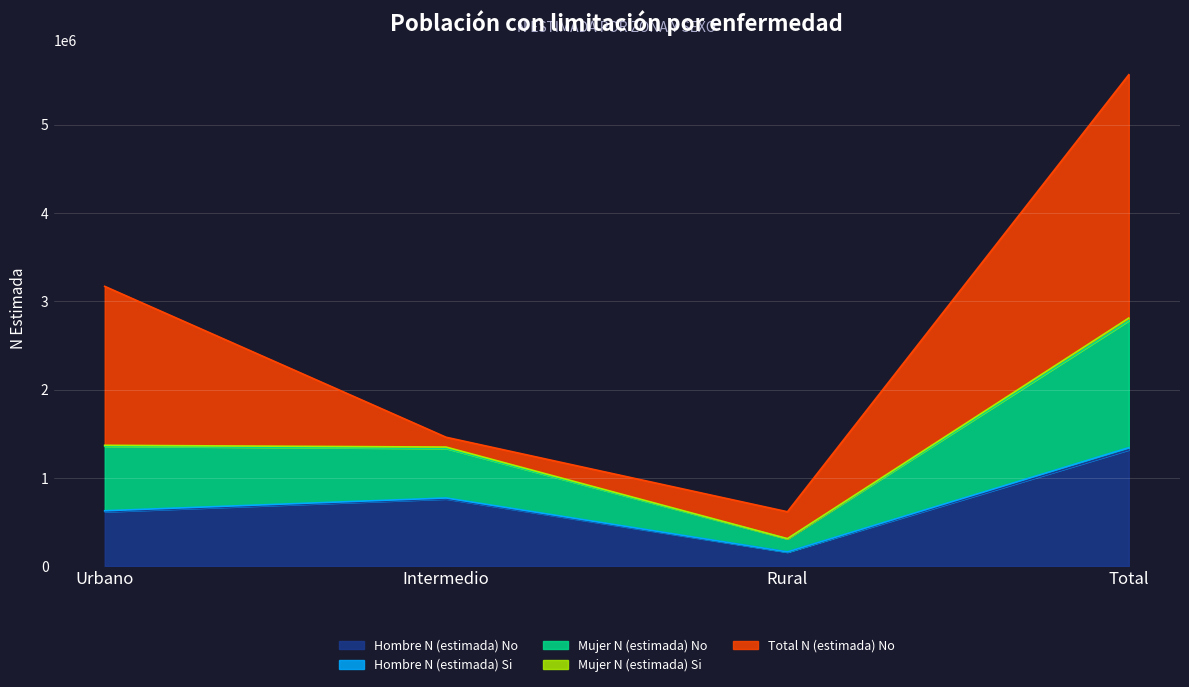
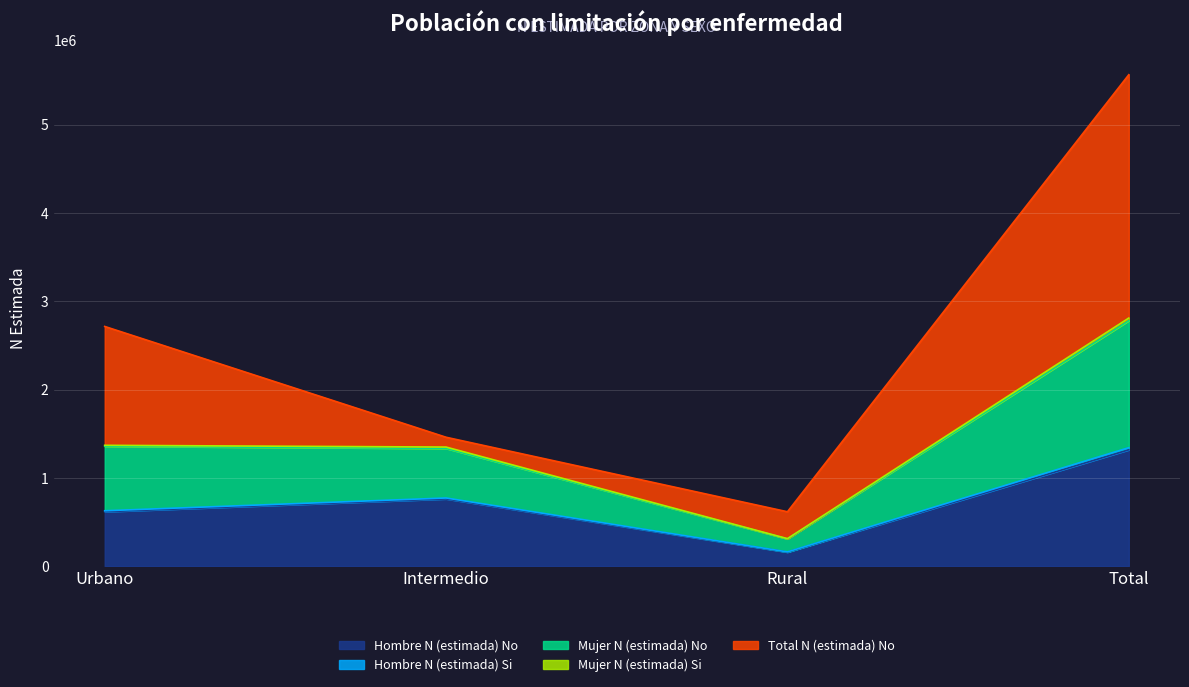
  {
    "Mujer N (estimada) No": {
      "Total": 1400000
    },
    "Mujer N (estimada) Si": {
      "Total": 0
    },
    "Total N (estimada) No": {
-     "Urbano": 1800000,
+     "Urbano": 1300000,
      "Intermedio": 100000,
      "Rural": 300000,
      "Total": 2800000
    }
  }
